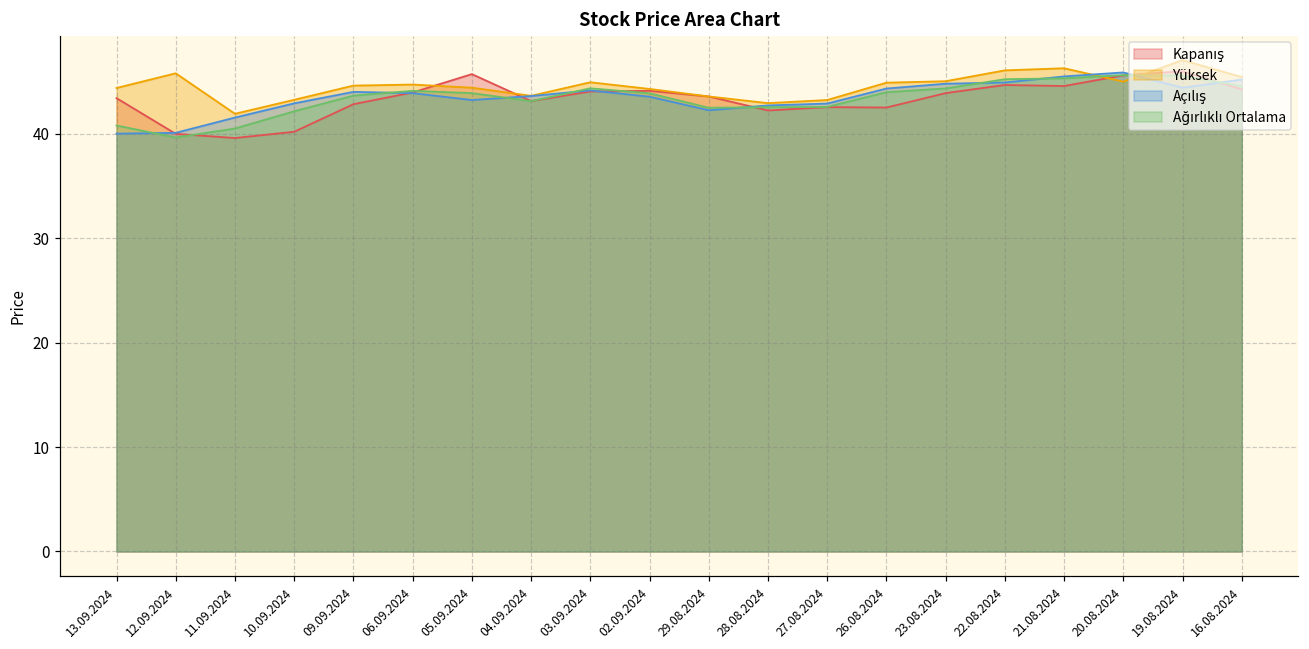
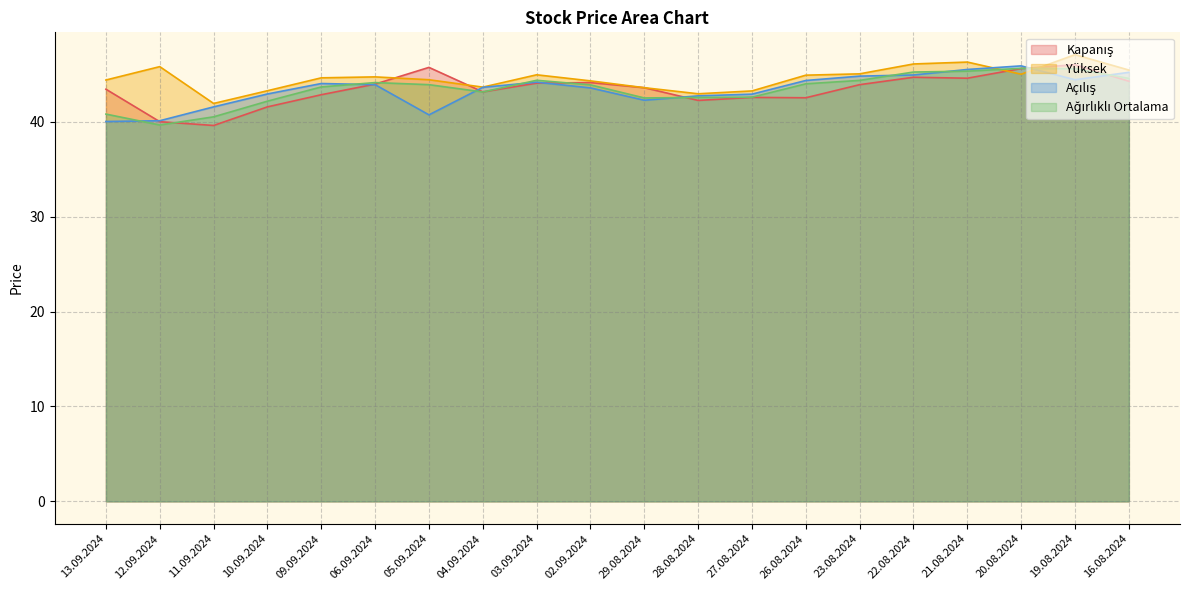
  {
    "Kapanış": {
      "13.09.2024": 43,
      "11.09.2024": 40,
-     "10.09.2024": 40,
+     "10.09.2024": 42,
      "09.09.2024": 43,
      "05.09.2024": 46,
      "28.08.2024": 42,
      "26.08.2024": 43,
      "23.08.2024": 44,
      "21.08.2024": 45
    },
    "Yüksek": {
      "13.09.2024": 44,
      "12.09.2024": 46,
      "11.09.2024": 42,
      "10.09.2024": 43,
      "09.09.2024": 45,
      "06.09.2024": 45,
      "05.09.2024": 44,
      "03.09.2024": 45,
      "27.08.2024": 43,
      "26.08.2024": 45,
      "22.08.2024": 46,
      "21.08.2024": 46,
      "20.08.2024": 45
    },
    "Açılış": {
      "13.09.2024": 40,
      "11.09.2024": 42,
      "10.09.2024": 43,
      "09.09.2024": 44,
-     "05.09.2024": 43,
+     "05.09.2024": 41,
      "02.09.2024": 44,
      "27.08.2024": 43,
      "26.08.2024": 44
    },
    "Ağırlıklı Ortalama": {
      "13.09.2024": 41,
      "12.09.2024": 40,
      "11.09.2024": 41,
      "10.09.2024": 42,
      "09.09.2024": 44,
      "05.09.2024": 44,
      "26.08.2024": 44,
      "23.08.2024": 44,
      "22.08.2024": 45
    }
  }
